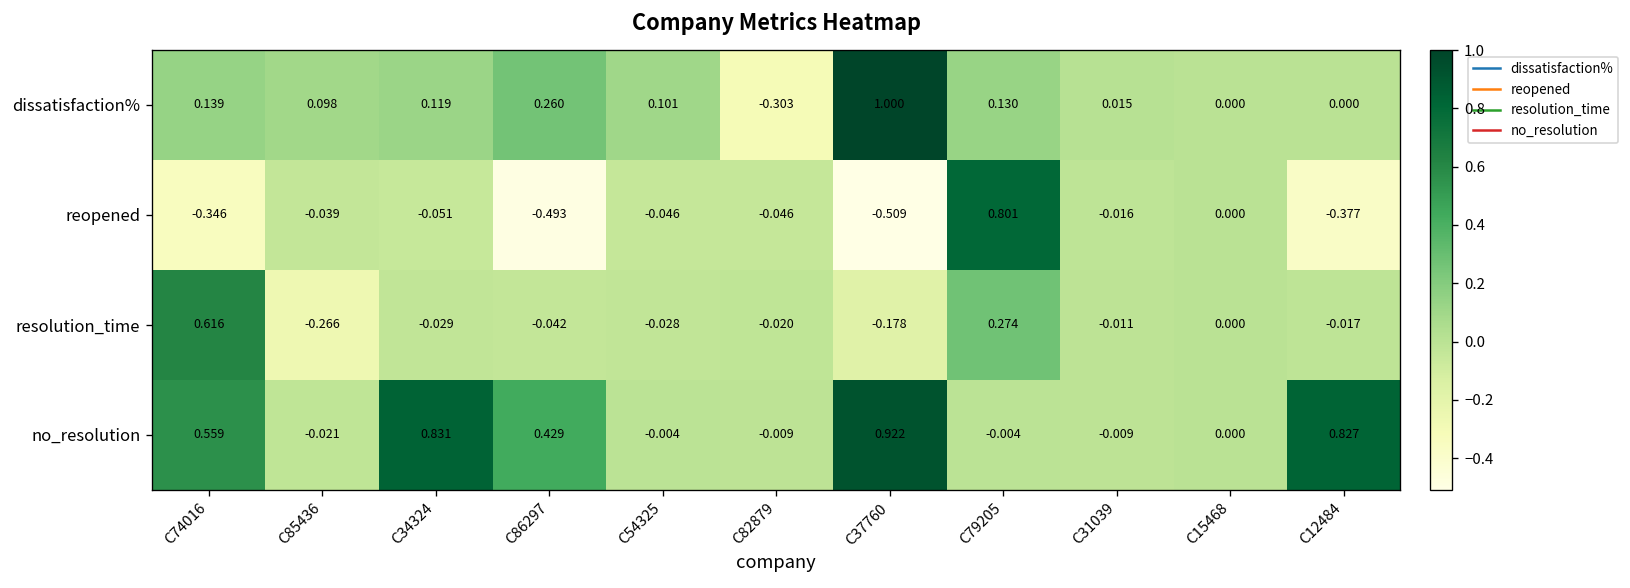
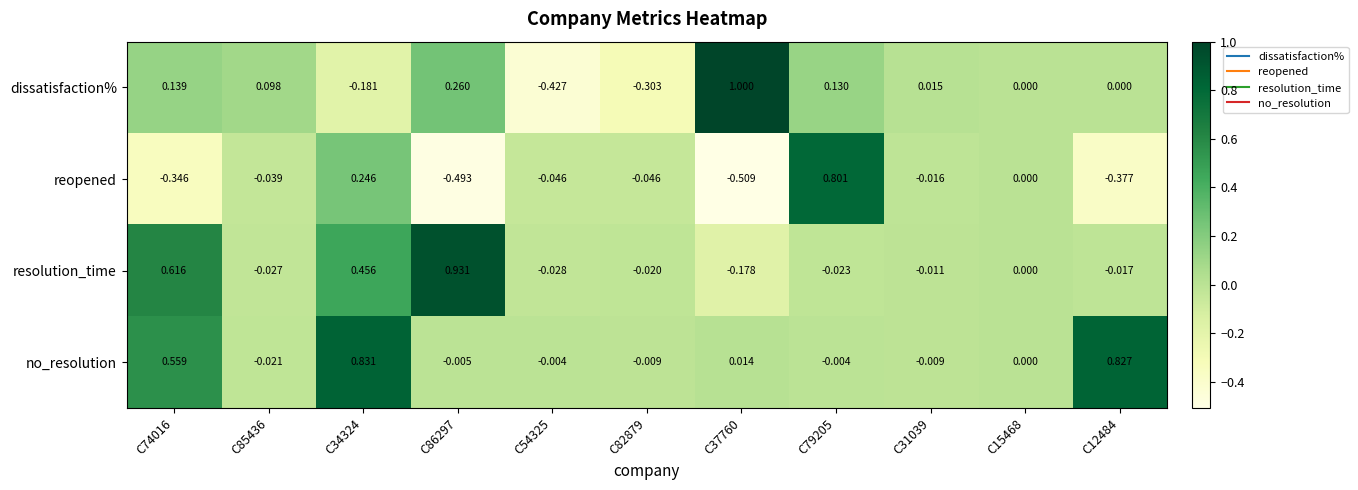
  {
    "dissatisfaction%": {
      "C74016": 0.139,
      "C85436": 0.098,
-     "C34324": 0.119,
+     "C34324": -0.181,
      "C86297": 0.260,
-     "C54325": 0.101,
+     "C54325": -0.427,
      "C82879": -0.303,
      "C37760": 1.000,
      "C79205": 0.130,
      "C31039": 0.015,
      "C15468": 0.000,
      "C12484": 0.000
    },
    "reopened": {
      "C74016": -0.346,
      "C85436": -0.039,
-     "C34324": -0.051,
+     "C34324": 0.246,
      "C86297": -0.493,
      "C54325": -0.046,
      "C82879": -0.046,
      "C37760": -0.509,
      "C79205": 0.801,
      "C31039": -0.016,
      "C15468": 0.000,
      "C12484": -0.377
    },
    "resolution_time": {
      "C74016": 0.616,
-     "C85436": -0.266,
-     "C34324": -0.029,
-     "C86297": -0.042,
+     "C85436": -0.027,
+     "C34324": 0.456,
+     "C86297": 0.931,
      "C54325": -0.028,
      "C82879": -0.020,
      "C37760": -0.178,
-     "C79205": 0.274,
+     "C79205": -0.023,
      "C31039": -0.011,
      "C15468": 0.000,
      "C12484": -0.017
    },
    "no_resolution": {
      "C74016": 0.559,
      "C85436": -0.021,
      "C34324": 0.831,
-     "C86297": 0.429,
+     "C86297": -0.005,
      "C54325": -0.004,
      "C82879": -0.009,
-     "C37760": 0.922,
+     "C37760": 0.014,
      "C79205": -0.004,
      "C31039": -0.009,
      "C15468": 0.000,
      "C12484": 0.827
    }
  }
